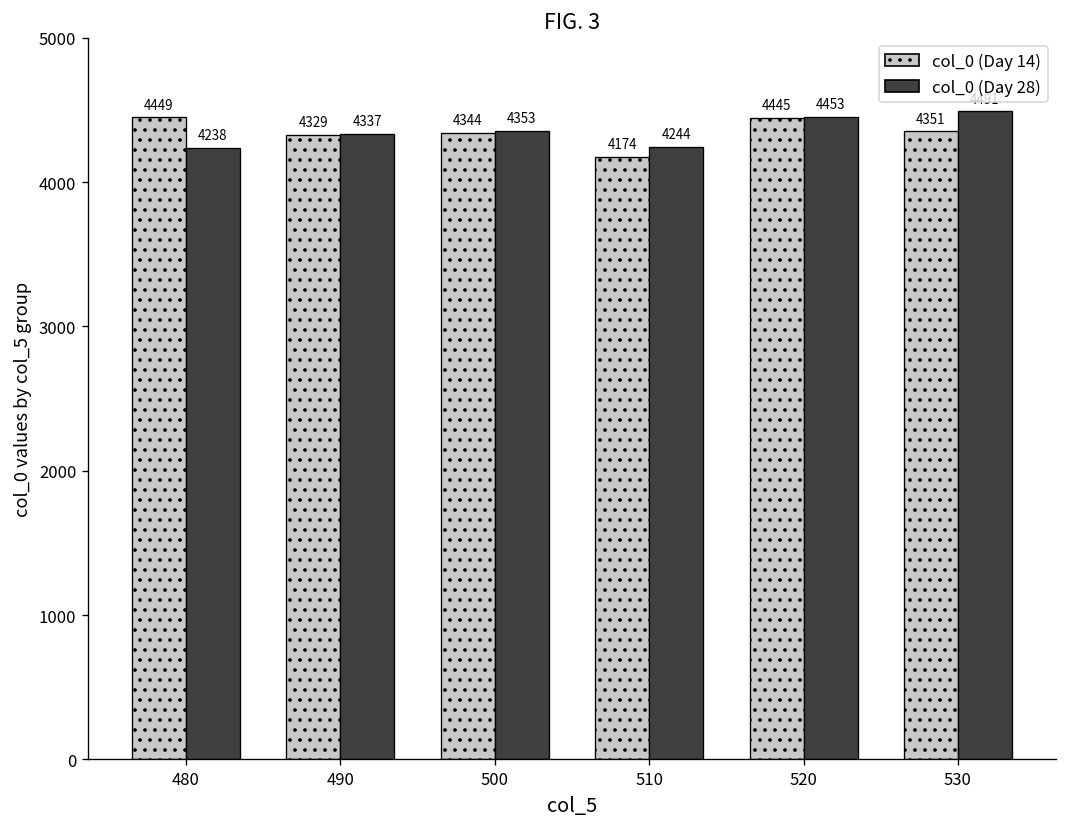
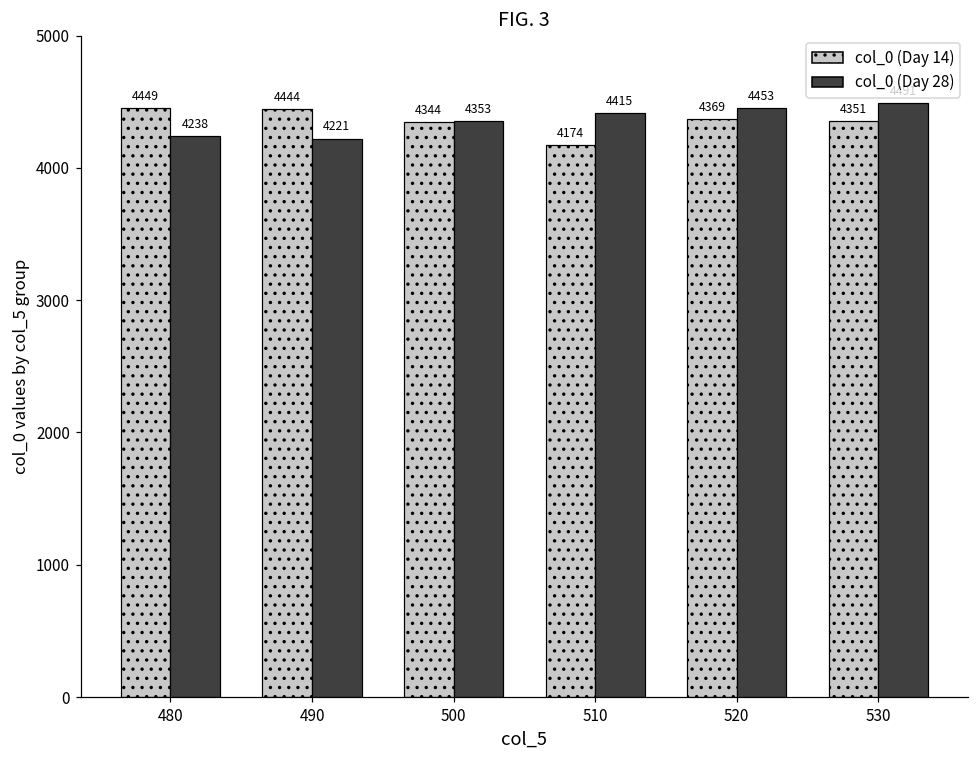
  {
    "col_0 (Day 14)": {
      "480": 4449,
-     "490": 4329,
+     "490": 4444,
      "500": 4344,
      "510": 4174,
-     "520": 4445,
+     "520": 4369,
      "530": 4351
    },
    "col_0 (Day 28)": {
      "480": 4238,
-     "490": 4337,
+     "490": 4221,
      "500": 4353,
-     "510": 4244,
+     "510": 4415,
      "520": 4453
    }
  }
